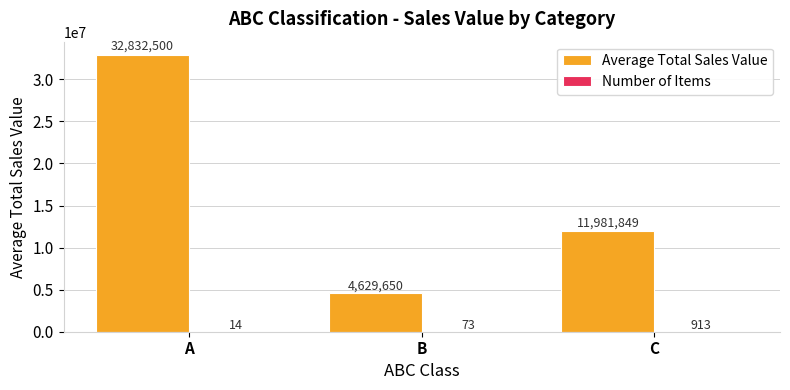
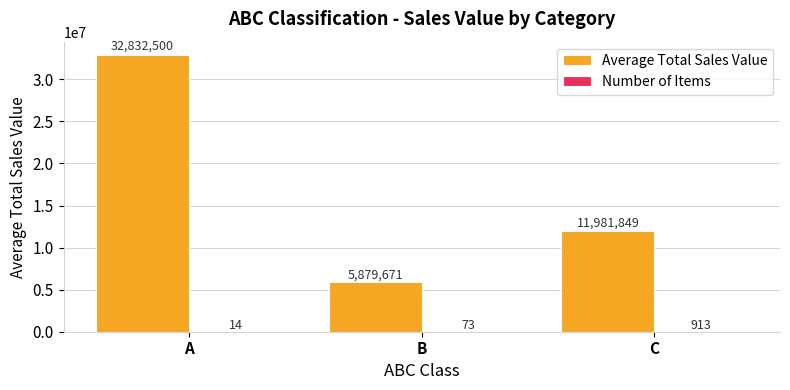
  {
    "Average Total Sales Value": {
      "A": "32,832,500",
-     "B": "4,629,650",
+     "B": "5,879,671",
      "C": "11,981,849"
    },
    "Number of Items": {
      "A": "14",
      "B": "73",
      "C": "913"
    }
  }
